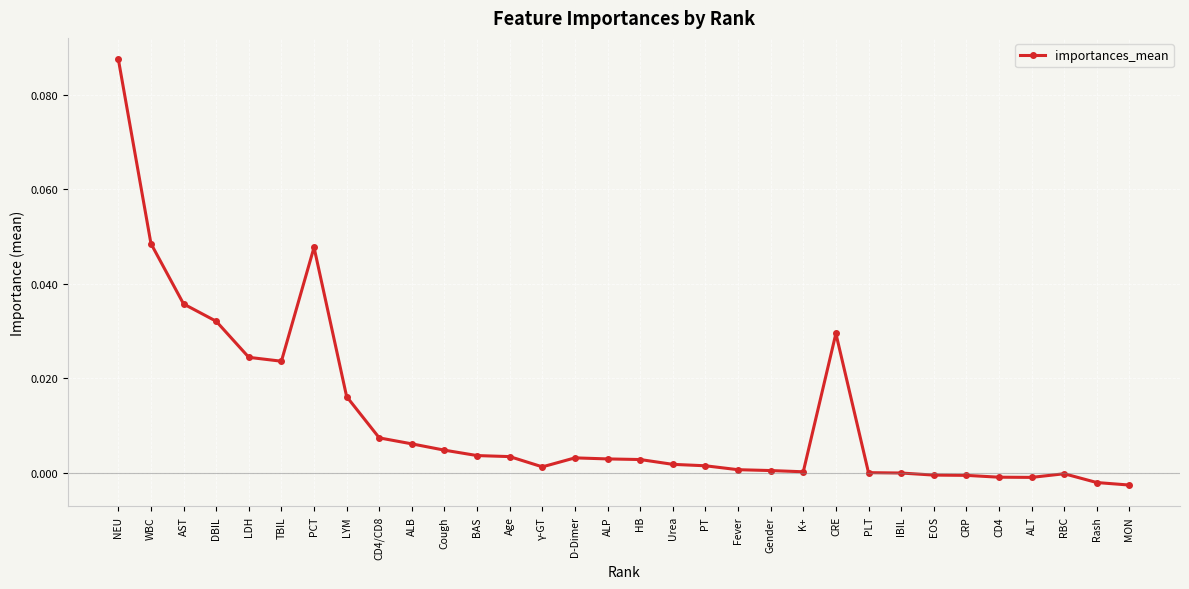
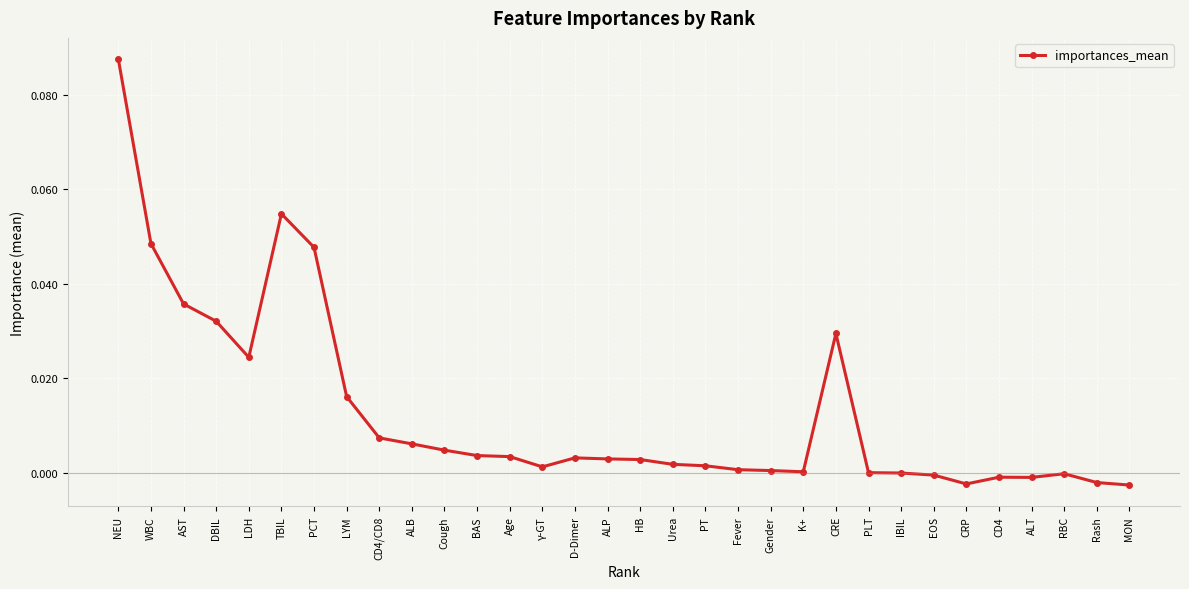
  {
    "NEU": 0.087,
    "WBC": 0.049,
    "AST": 0.036,
    "DBIL": 0.032,
    "LDH": 0.024,
-   "TBIL": 0.024,
+   "TBIL": 0.055,
    "PCT": 0.048,
    "LYM": 0.016,
    "CD4/CD8": 0.007,
    "ALB": 0.006,
    "Cough": 0.005,
    "BAS": 0.004,
    "Age": 0.003,
    "γ-GT": 0.001,
    "D-Dimer": 0.003,
    "ALP": 0.003,
    "HB": 0.003,
    "Urea": 0.002,
    "PT": 0.002,
    "Fever": 0.001,
    "Gender": 0.001,
    "K+": 0.000,
    "CRE": 0.029,
    "PLT": 0.000,
    "IBIL": 0.000,
    "EOS": 0.000,
-   "CRP": 0.000,
+   "CRP": -0.002,
    "CD4": -0.001,
    "ALT": -0.001,
    "RBC": 0.000,
    "Rash": -0.002,
    "MON": -0.003
  }
